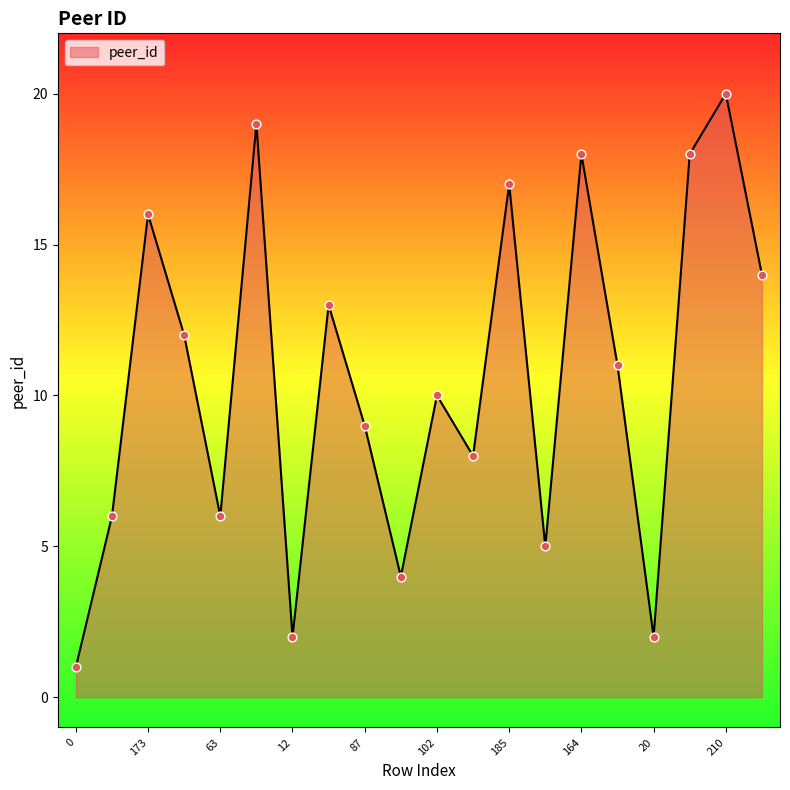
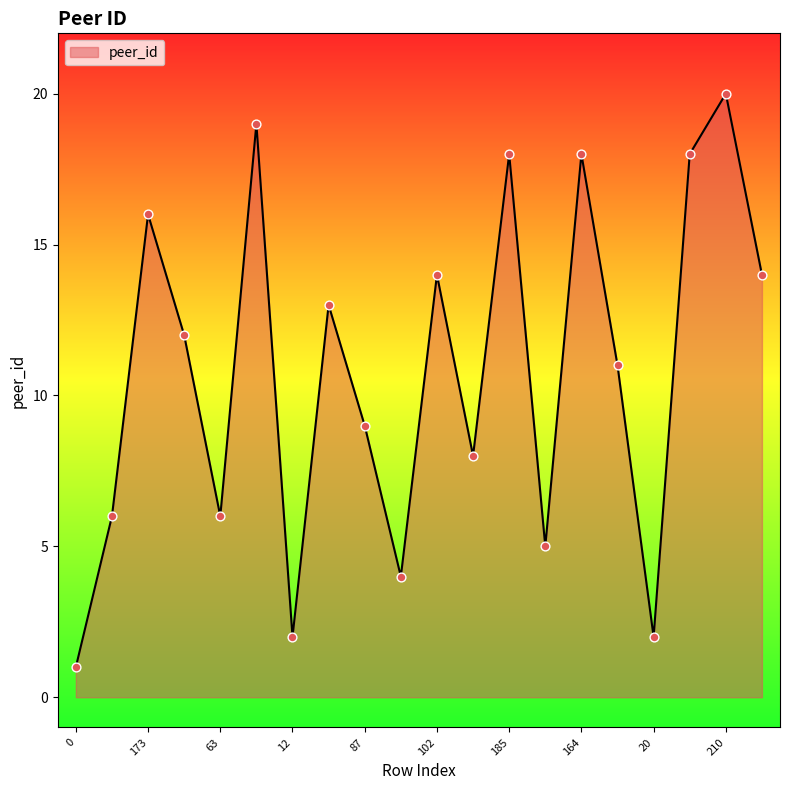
  {
    "0": 1,
    "173": 16,
    "63": 6,
    "12": 2,
    "87": 9,
-   "102": 10,
-   "185": 17,
+   "102": 14,
+   "185": 18,
    "164": 18,
    "20": 2,
    "210": 20
  }
